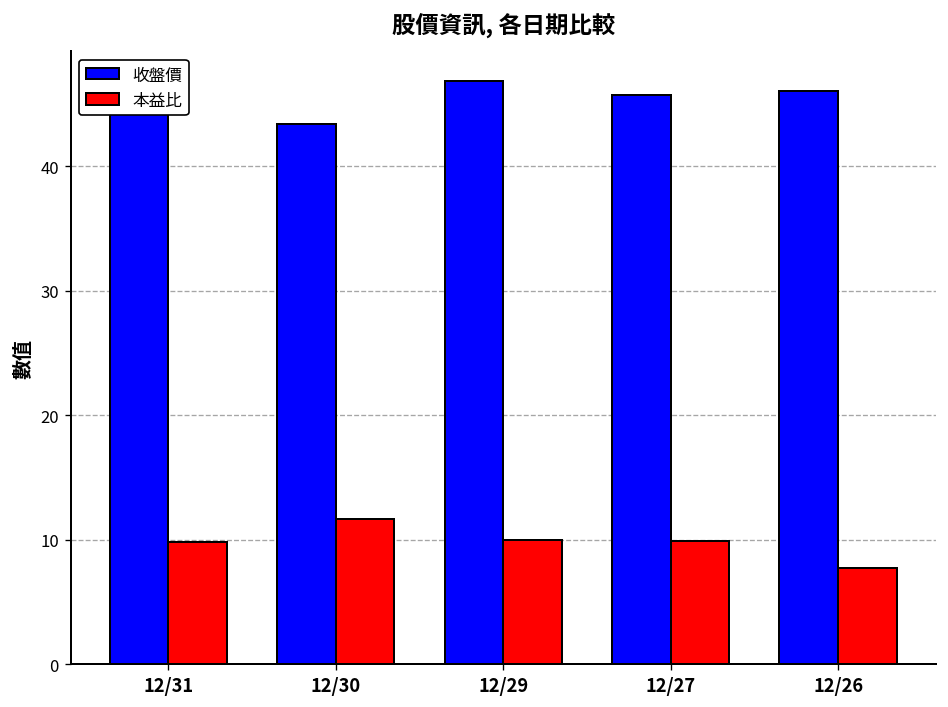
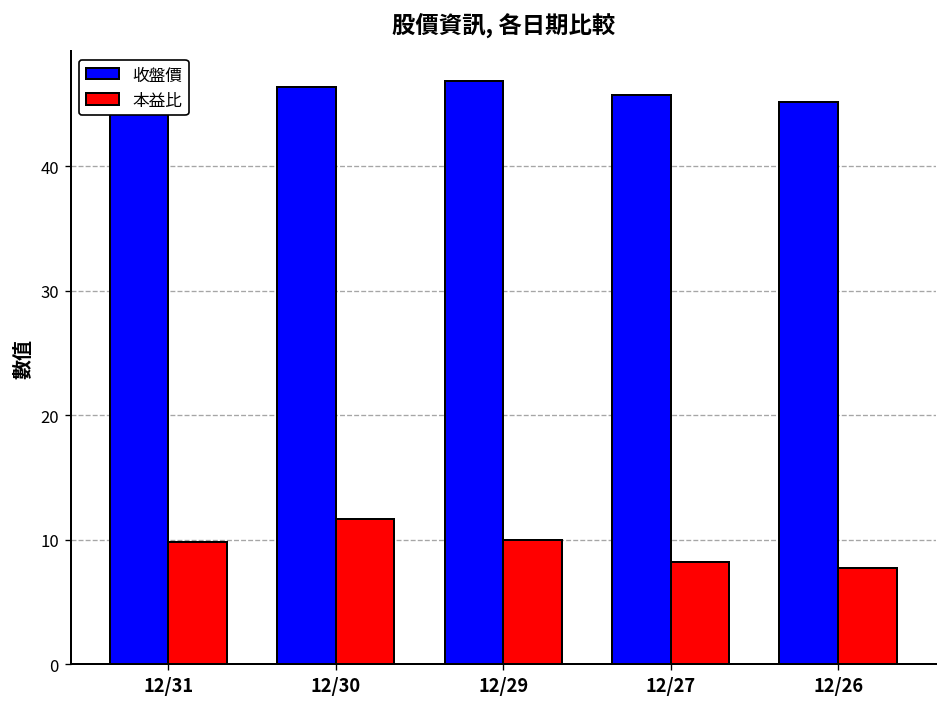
  {
    "收盤價": {
-     "12/30": 43.4,
+     "12/30": 46.4,
      "12/29": 46.9,
      "12/27": 45.7,
-     "12/26": 46.1
+     "12/26": 45.2
    },
    "本益比": {
      "12/31": 9.9,
      "12/30": 11.7,
      "12/29": 9.9,
-     "12/27": 9.9,
+     "12/27": 8.2,
      "12/26": 7.7
    }
  }
